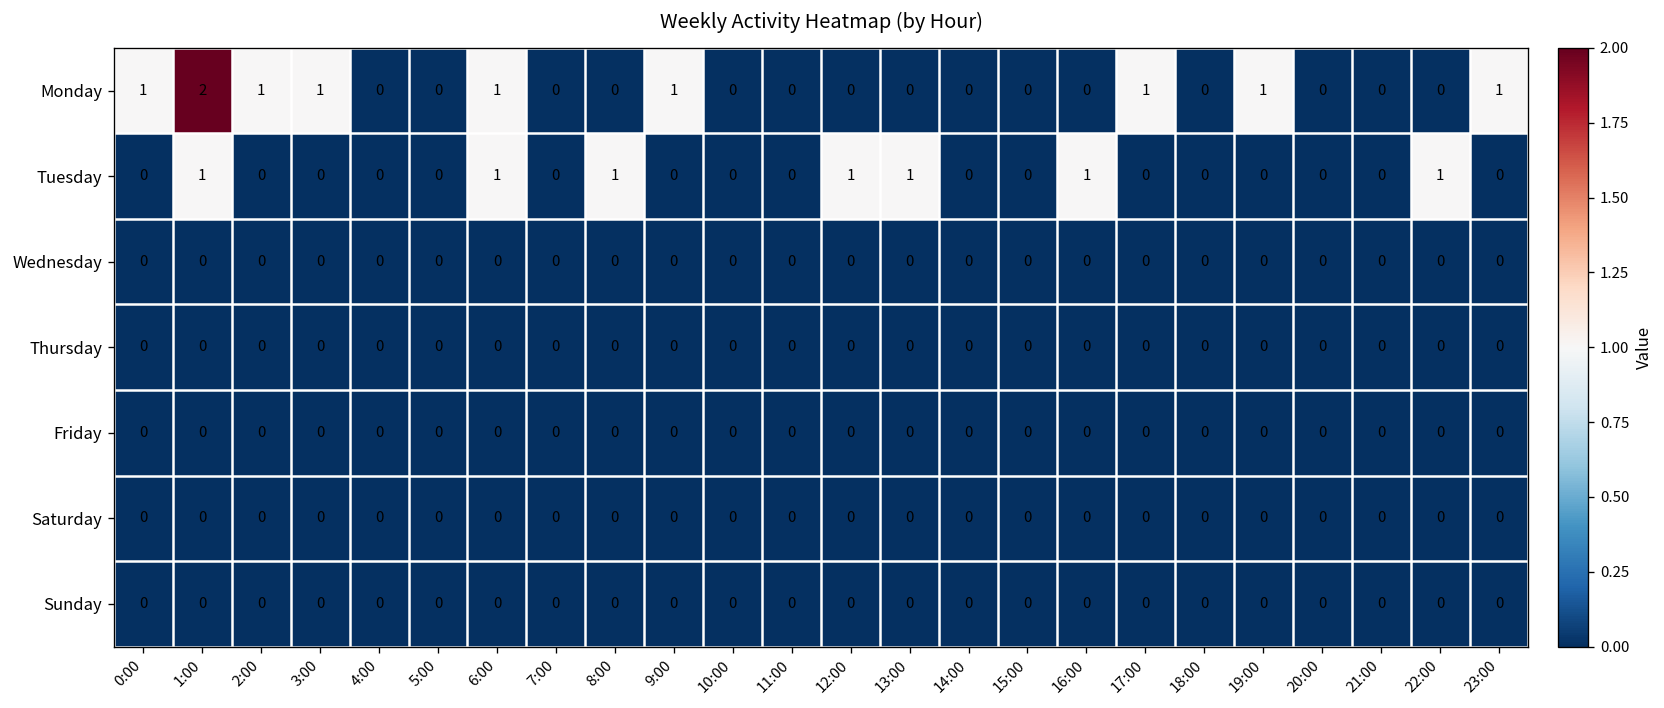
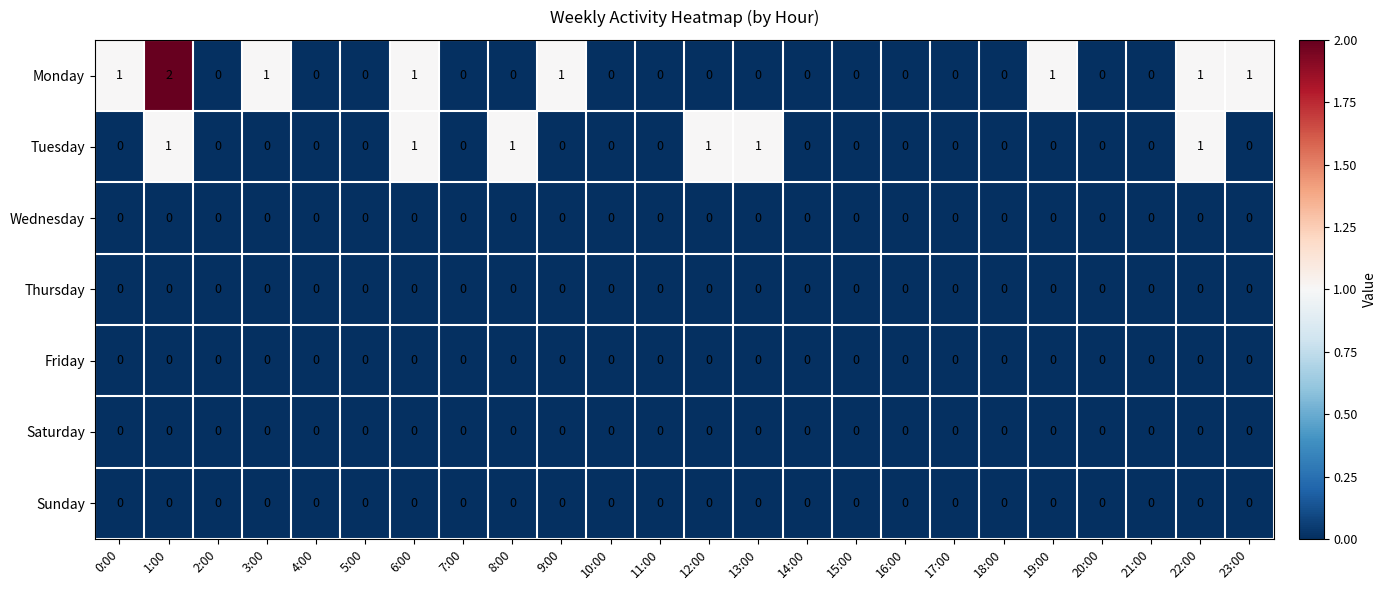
  {
    "Monday": {
      "0:00": 1,
      "1:00": 2,
-     "2:00": 1,
+     "2:00": 0,
      "3:00": 1,
      "4:00": 0,
      "5:00": 0,
      "6:00": 1,
      "7:00": 0,
      "8:00": 0,
      "9:00": 1,
      "10:00": 0,
      "11:00": 0,
      "12:00": 0,
      "13:00": 0,
      "14:00": 0,
      "15:00": 0,
      "16:00": 0,
-     "17:00": 1,
+     "17:00": 0,
      "18:00": 0,
      "19:00": 1,
      "20:00": 0,
      "21:00": 0,
-     "22:00": 0,
+     "22:00": 1,
      "23:00": 1
    },
    "Tuesday": {
      "0:00": 0,
      "1:00": 1,
      "2:00": 0,
      "3:00": 0,
      "4:00": 0,
      "5:00": 0,
      "6:00": 1,
      "7:00": 0,
      "8:00": 1,
      "9:00": 0,
      "10:00": 0,
      "11:00": 0,
      "12:00": 1,
      "13:00": 1,
      "14:00": 0,
      "15:00": 0,
-     "16:00": 1,
+     "16:00": 0,
      "17:00": 0,
      "18:00": 0,
      "19:00": 0,
      "20:00": 0,
      "21:00": 0,
      "22:00": 1,
      "23:00": 0
    },
    "Wednesday": {
      "0:00": 0,
      "1:00": 0,
      "2:00": 0,
      "3:00": 0,
      "4:00": 0,
      "5:00": 0,
      "6:00": 0,
      "7:00": 0,
      "8:00": 0,
      "9:00": 0,
      "10:00": 0,
      "11:00": 0,
      "12:00": 0,
      "13:00": 0,
      "14:00": 0,
      "15:00": 0,
      "16:00": 0,
      "17:00": 0,
      "18:00": 0,
      "19:00": 0,
      "20:00": 0,
      "21:00": 0,
      "22:00": 0,
      "23:00": 0
    },
    "Thursday": {
      "0:00": 0,
      "1:00": 0,
      "2:00": 0,
      "3:00": 0,
      "4:00": 0,
      "5:00": 0,
      "6:00": 0,
      "7:00": 0,
      "8:00": 0,
      "9:00": 0,
      "10:00": 0,
      "11:00": 0,
      "12:00": 0,
      "13:00": 0,
      "14:00": 0,
      "15:00": 0,
      "16:00": 0,
      "17:00": 0,
      "18:00": 0,
      "19:00": 0,
      "20:00": 0,
      "21:00": 0,
      "22:00": 0,
      "23:00": 0
    },
    "Friday": {
      "0:00": 0,
      "1:00": 0,
      "2:00": 0,
      "3:00": 0,
      "4:00": 0,
      "5:00": 0,
      "6:00": 0,
      "7:00": 0,
      "8:00": 0,
      "9:00": 0,
      "10:00": 0,
      "11:00": 0,
      "12:00": 0,
      "13:00": 0,
      "14:00": 0,
      "15:00": 0,
      "16:00": 0,
      "17:00": 0,
      "18:00": 0,
      "19:00": 0,
      "20:00": 0,
      "21:00": 0,
      "22:00": 0,
      "23:00": 0
    },
    "Saturday": {
      "0:00": 0,
      "1:00": 0,
      "2:00": 0,
      "3:00": 0,
      "4:00": 0,
      "5:00": 0,
      "6:00": 0,
      "7:00": 0,
      "8:00": 0,
      "9:00": 0,
      "10:00": 0,
      "11:00": 0,
      "12:00": 0,
      "13:00": 0,
      "14:00": 0,
      "15:00": 0,
      "16:00": 0,
      "17:00": 0,
      "18:00": 0,
      "19:00": 0,
      "20:00": 0,
      "21:00": 0,
      "22:00": 0,
      "23:00": 0
    },
    "Sunday": {
      "0:00": 0,
      "1:00": 0,
      "2:00": 0,
      "3:00": 0,
      "4:00": 0,
      "5:00": 0,
      "6:00": 0,
      "7:00": 0,
      "8:00": 0,
      "9:00": 0,
      "10:00": 0,
      "11:00": 0,
      "12:00": 0,
      "13:00": 0,
      "14:00": 0,
      "15:00": 0,
      "16:00": 0,
      "17:00": 0,
      "18:00": 0,
      "19:00": 0,
      "20:00": 0,
      "21:00": 0,
      "22:00": 0,
      "23:00": 0
    }
  }
